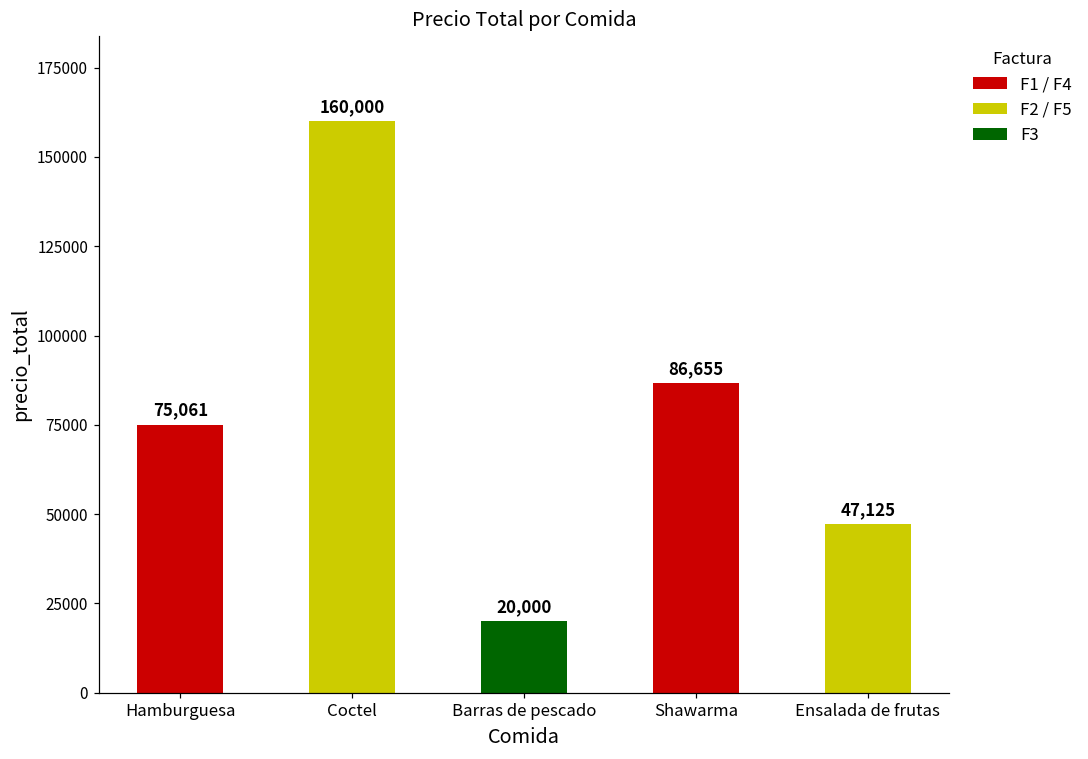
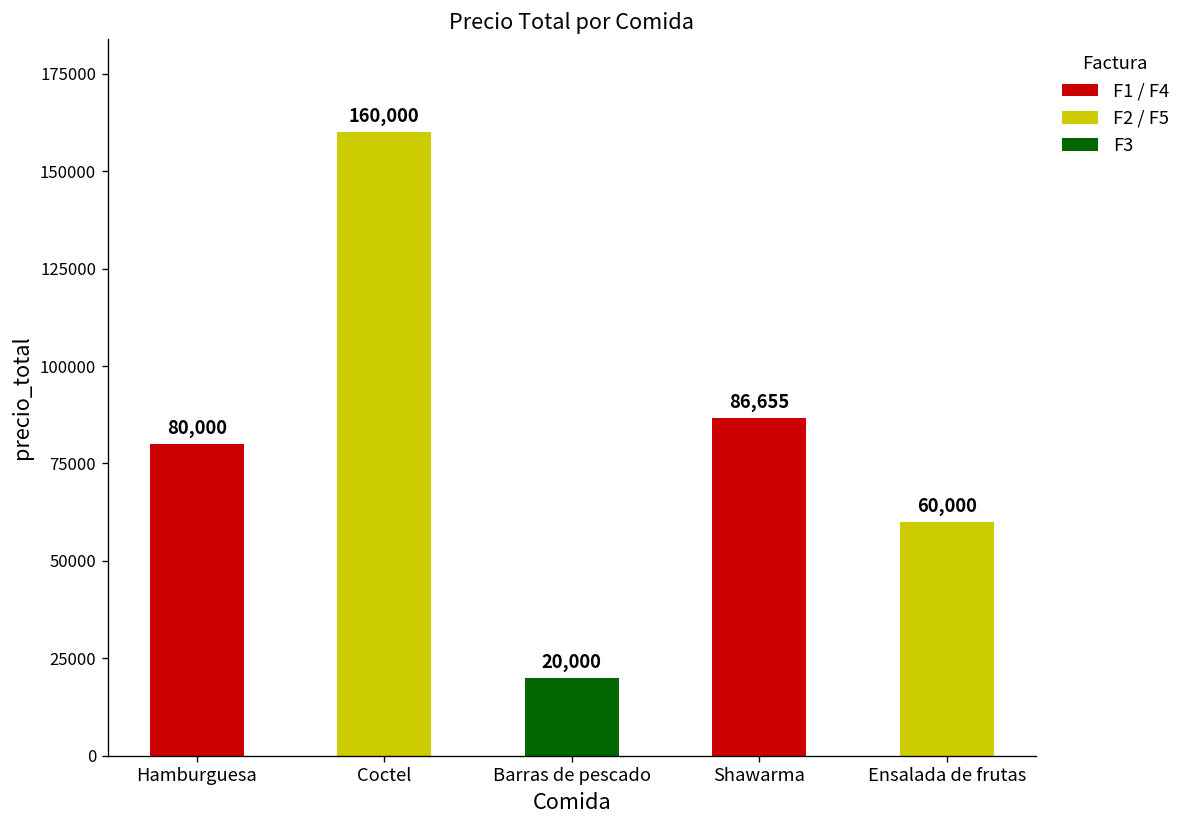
  {
-   "Hamburguesa": "75,061",
+   "Hamburguesa": "80,000",
    "Coctel": "160,000",
    "Barras de pescado": "20,000",
    "Shawarma": "86,655",
-   "Ensalada de frutas": "47,125"
+   "Ensalada de frutas": "60,000"
  }
